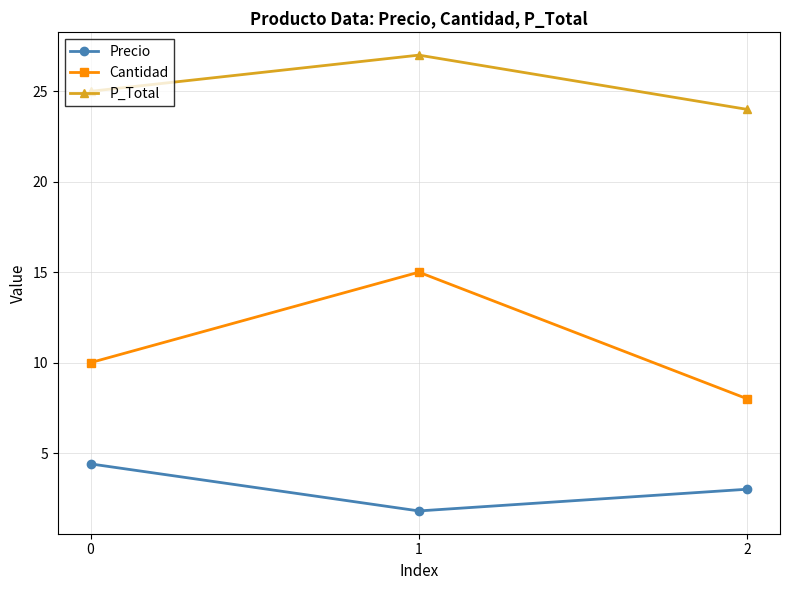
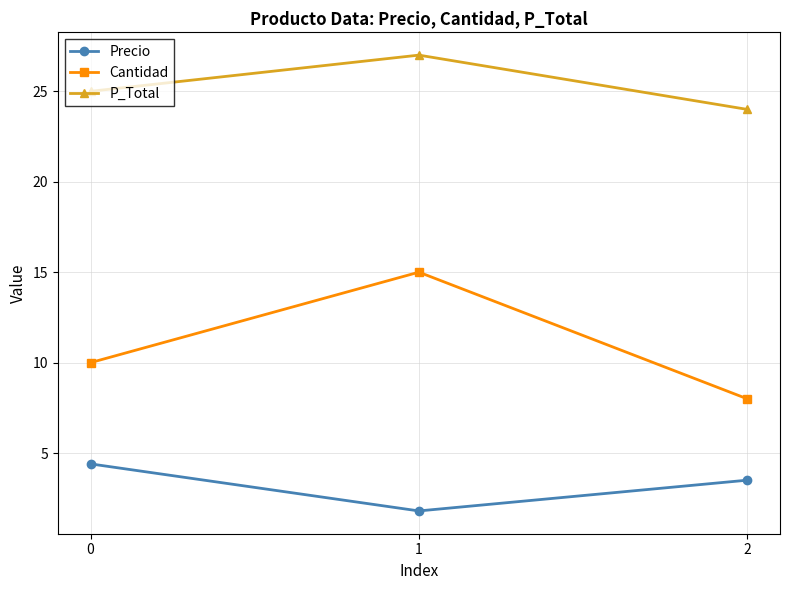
  {
    "Precio": {
      "0": 4.4,
      "1": 1.8,
-     "2": 3.0
+     "2": 3.5
    }
  }
